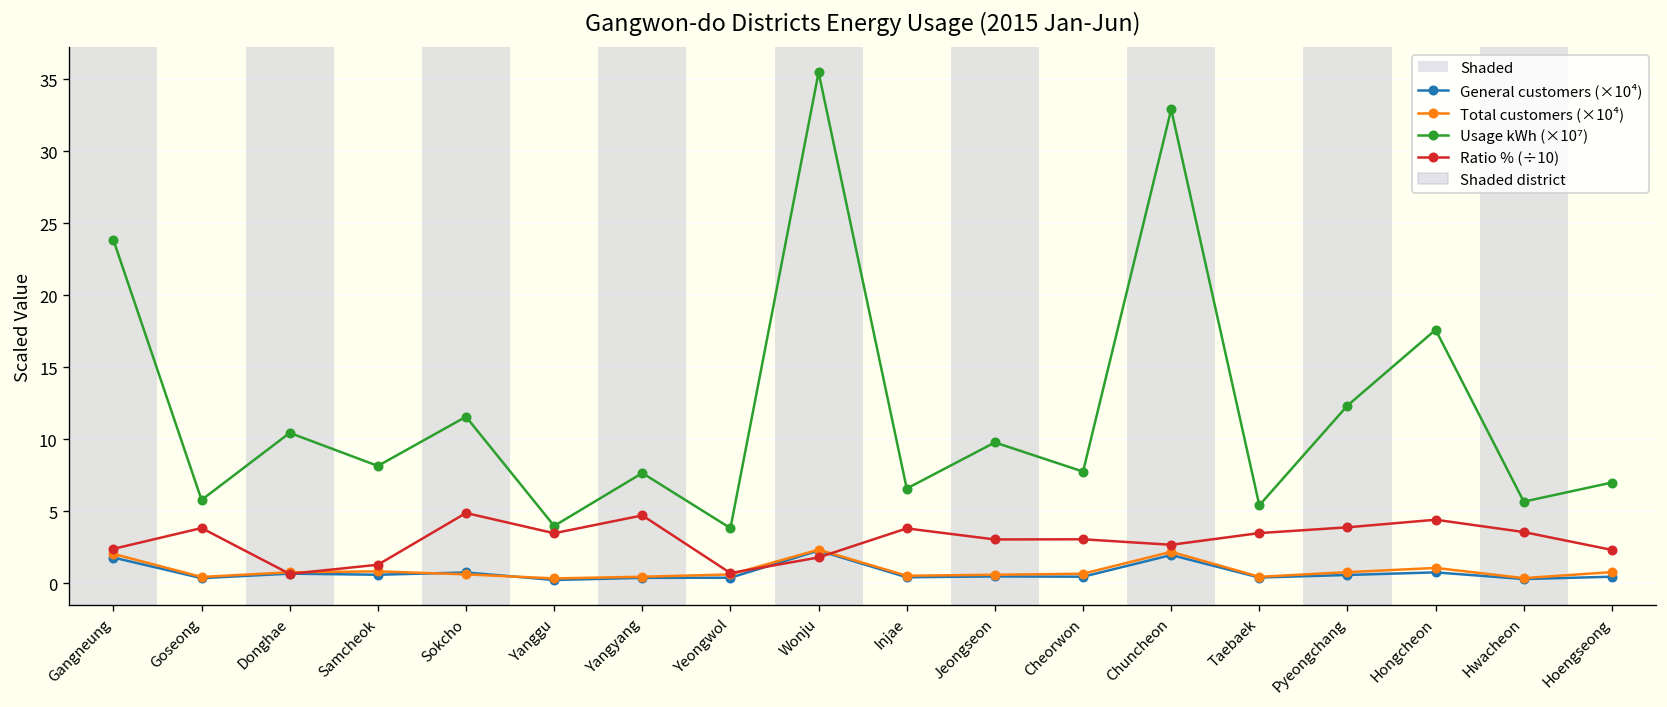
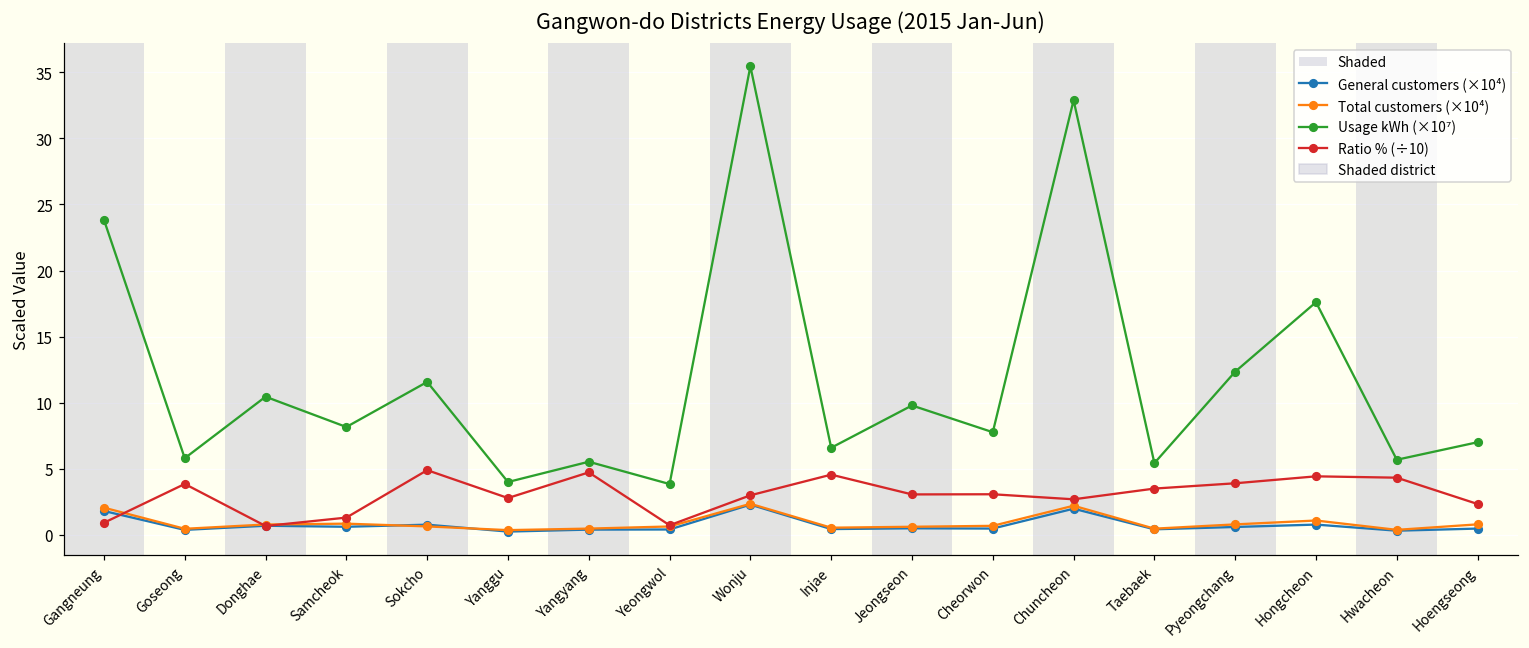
  {
    "General customers (×10⁴)": {
      "Gangneung": 1.8,
      "Samcheok": 0.6,
      "Yeongwol": 0.4,
      "Chuncheon": 2.0,
      "Hongcheon": 0.8,
      "Hoengseong": 0.5
    },
    "Total customers (×10⁴)": {
      "Gangneung": 2.0,
      "Samcheok": 0.8,
      "Chuncheon": 2.2,
      "Hongcheon": 1.1,
      "Hoengseong": 0.8
    },
    "Usage kWh (×10⁷)": {
      "Gangneung": 23.8,
      "Goseong": 5.8,
      "Donghae": 10.4,
      "Samcheok": 8.2,
      "Sokcho": 11.6,
      "Yanggu": 4.0,
-     "Yangyang": 7.7,
+     "Yangyang": 5.5,
      "Yeongwol": 3.8,
      "Wonju": 35.5,
      "Injae": 6.6,
      "Jeongseon": 9.8,
      "Cheorwon": 7.8,
      "Chuncheon": 32.9,
      "Taebaek": 5.4,
      "Pyeongchang": 12.3,
      "Hongcheon": 17.6,
      "Hwacheon": 5.7,
      "Hoengseong": 7.0
    },
    "Ratio % (÷10)": {
-     "Gangneung": 2.4,
+     "Gangneung": 0.9,
      "Goseong": 3.8,
      "Samcheok": 1.3,
      "Sokcho": 4.9,
-     "Yanggu": 3.5,
+     "Yanggu": 2.8,
      "Yangyang": 4.7,
-     "Wonju": 1.8,
-     "Injae": 3.8,
+     "Wonju": 3.0,
+     "Injae": 4.5,
      "Jeongseon": 3.1,
      "Cheorwon": 3.1,
      "Chuncheon": 2.7,
      "Taebaek": 3.5,
      "Pyeongchang": 3.9,
      "Hongcheon": 4.4,
-     "Hwacheon": 3.6,
+     "Hwacheon": 4.3,
      "Hoengseong": 2.3
    }
  }
